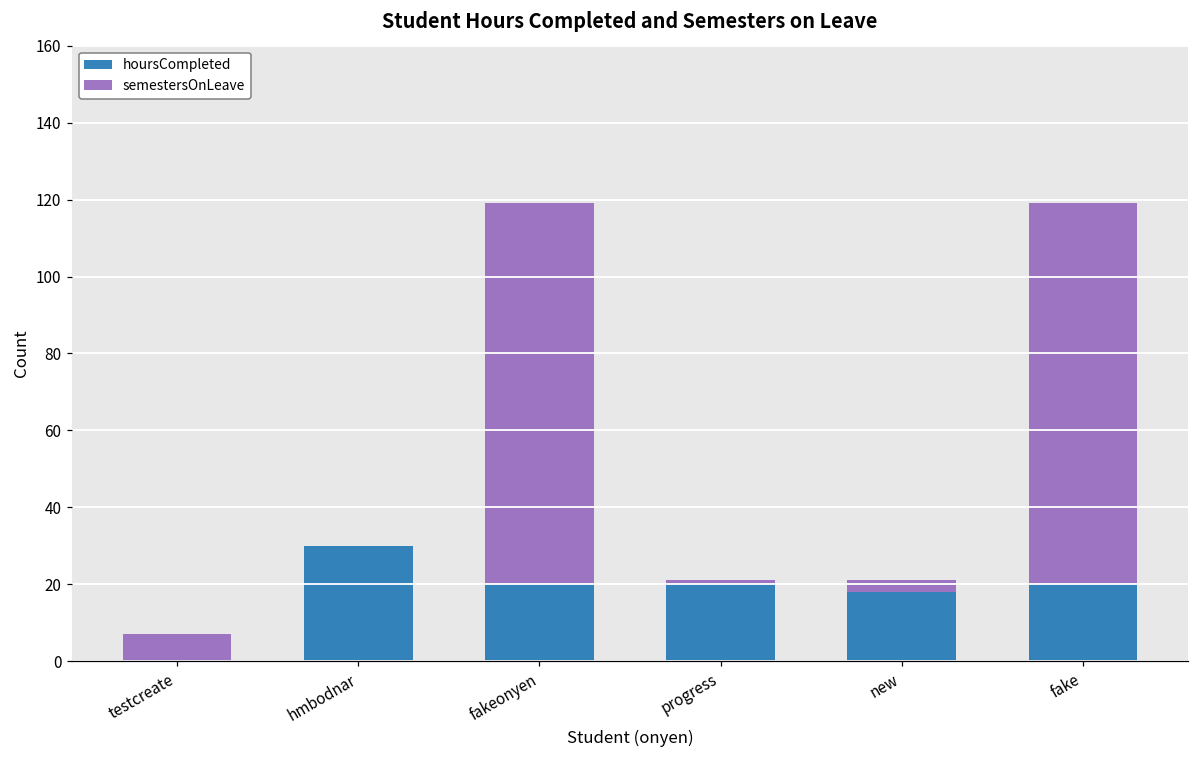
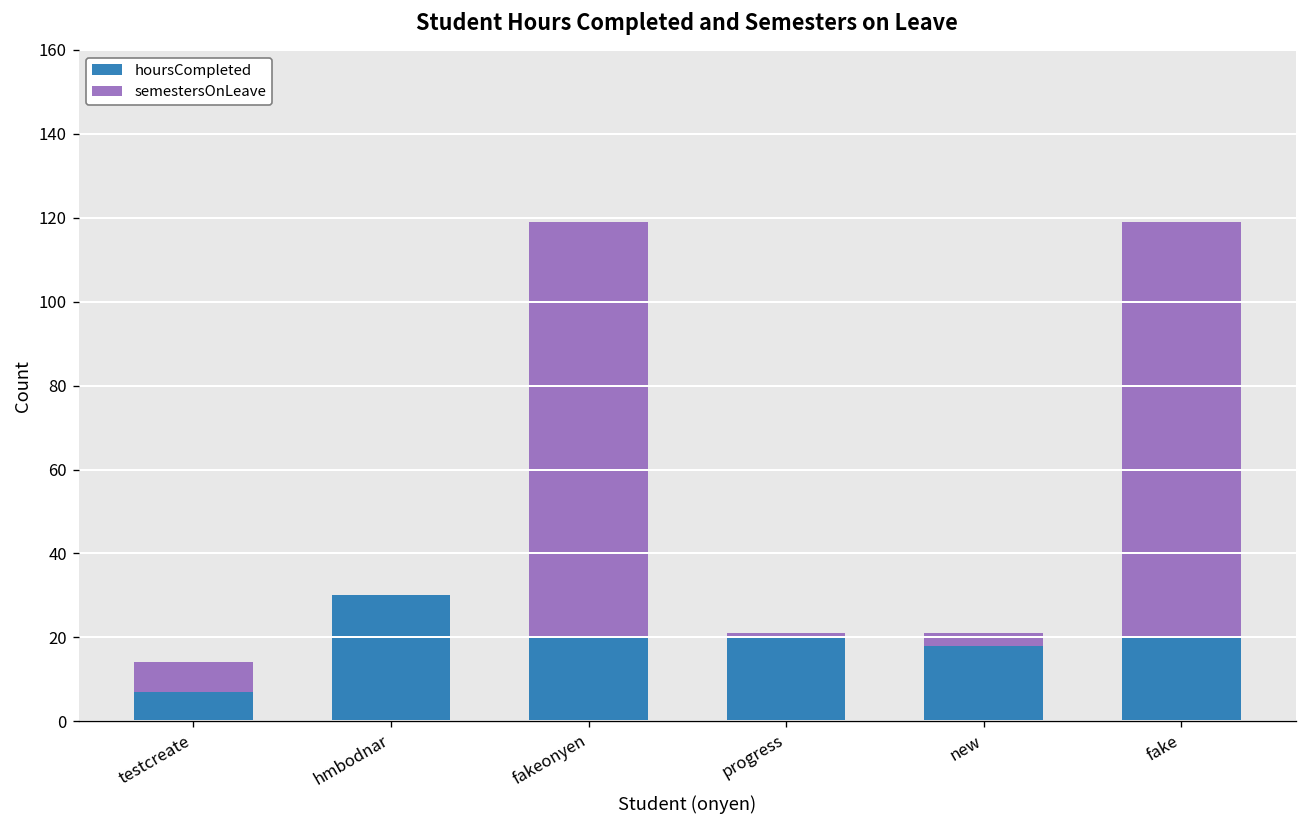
  {
    "hoursCompleted": {
-     "testcreate": 0,
+     "testcreate": 7,
      "hmbodnar": 30,
      "fakeonyen": 20,
      "progress": 20,
      "new": 18,
      "fake": 20
    },
    "semestersOnLeave": {
      "testcreate": 7,
      "hmbodnar": 0,
      "fakeonyen": 99,
      "progress": 1,
      "new": 3,
      "fake": 99
    }
  }
